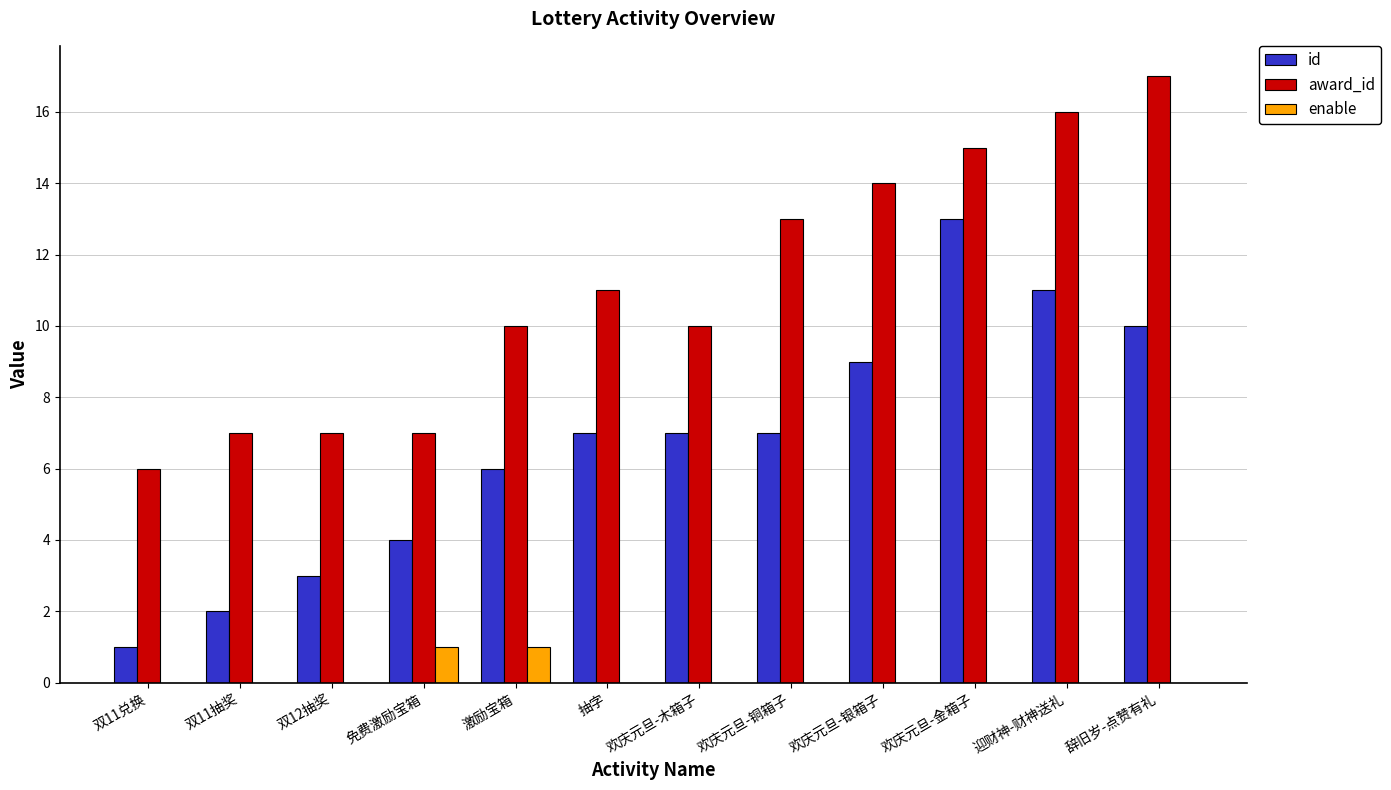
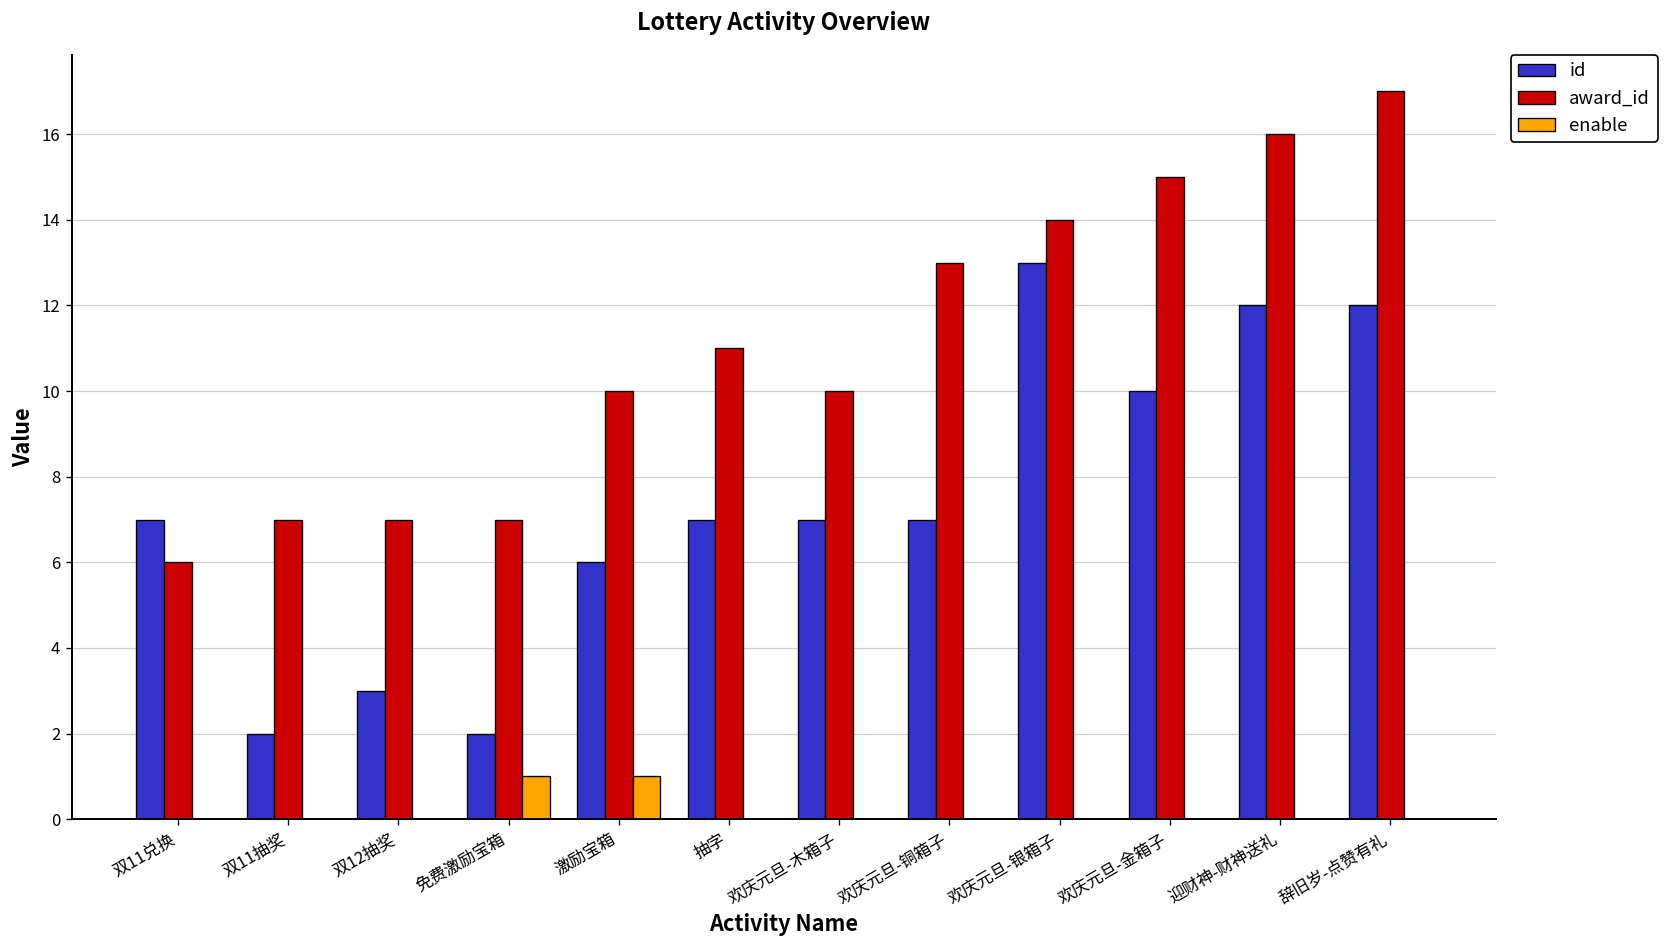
  {
    "id": {
-     "双11兑换": 1,
+     "双11兑换": 7,
      "双11抽奖": 2,
      "双12抽奖": 3,
-     "免费激励宝箱": 4,
+     "免费激励宝箱": 2,
      "激励宝箱": 6,
      "抽字": 7,
      "欢庆元旦-木箱子": 7,
      "欢庆元旦-铜箱子": 7,
-     "欢庆元旦-银箱子": 9,
-     "欢庆元旦-金箱子": 13,
-     "迎财神-财神送礼": 11,
-     "辞旧岁-点赞有礼": 10
+     "欢庆元旦-银箱子": 13,
+     "欢庆元旦-金箱子": 10,
+     "迎财神-财神送礼": 12,
+     "辞旧岁-点赞有礼": 12
    },
    "award_id": {
      "双11兑换": 6,
      "双11抽奖": 7,
      "双12抽奖": 7,
      "免费激励宝箱": 7,
      "激励宝箱": 10,
      "抽字": 11,
      "欢庆元旦-木箱子": 10,
      "欢庆元旦-铜箱子": 13,
      "欢庆元旦-银箱子": 14,
      "欢庆元旦-金箱子": 15,
      "迎财神-财神送礼": 16,
      "辞旧岁-点赞有礼": 17
    },
    "enable": {
      "双11兑换": 0,
      "双11抽奖": 0,
      "双12抽奖": 0,
      "免费激励宝箱": 1,
      "激励宝箱": 1,
      "抽字": 0,
      "欢庆元旦-木箱子": 0,
      "欢庆元旦-铜箱子": 0,
      "欢庆元旦-银箱子": 0,
      "欢庆元旦-金箱子": 0,
      "迎财神-财神送礼": 0,
      "辞旧岁-点赞有礼": 0
    }
  }
